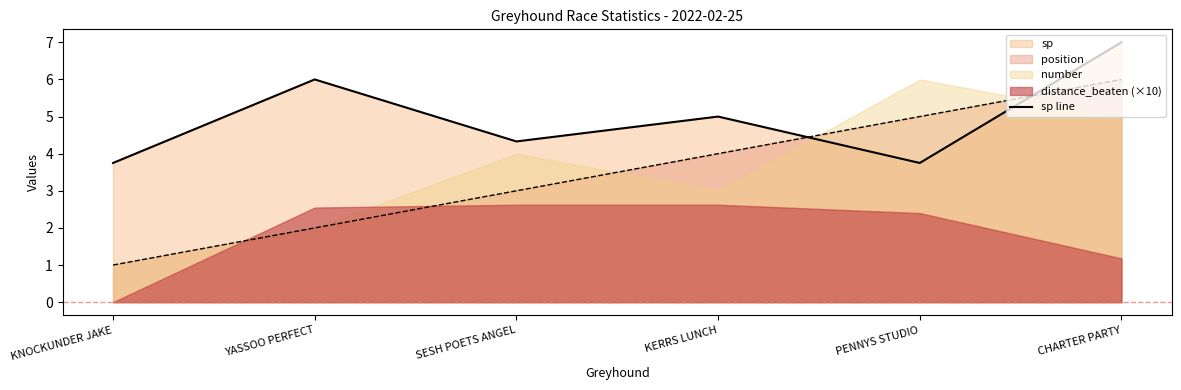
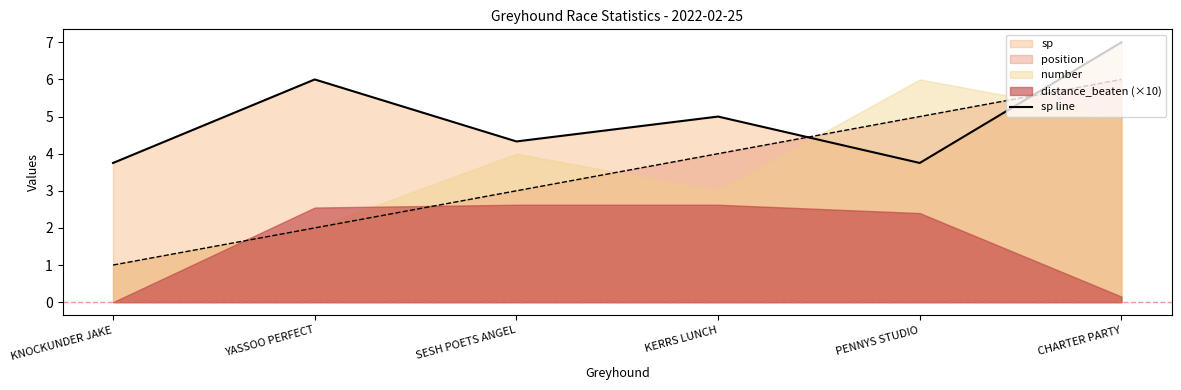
  {
    "distance_beaten (×10)": {
      "KNOCKUNDER JAKE": 0.0,
      "YASSOO PERFECT": 2.5,
      "SESH POETS ANGEL": 2.6,
      "KERRS LUNCH": 2.6,
      "PENNYS STUDIO": 2.4,
-     "CHARTER PARTY": 1.2
+     "CHARTER PARTY": 0.2
    }
  }
